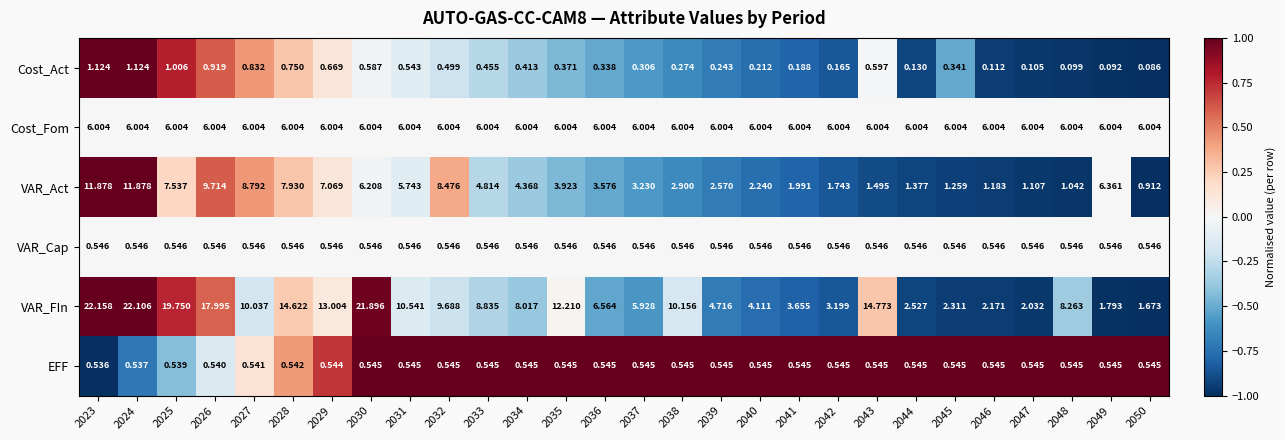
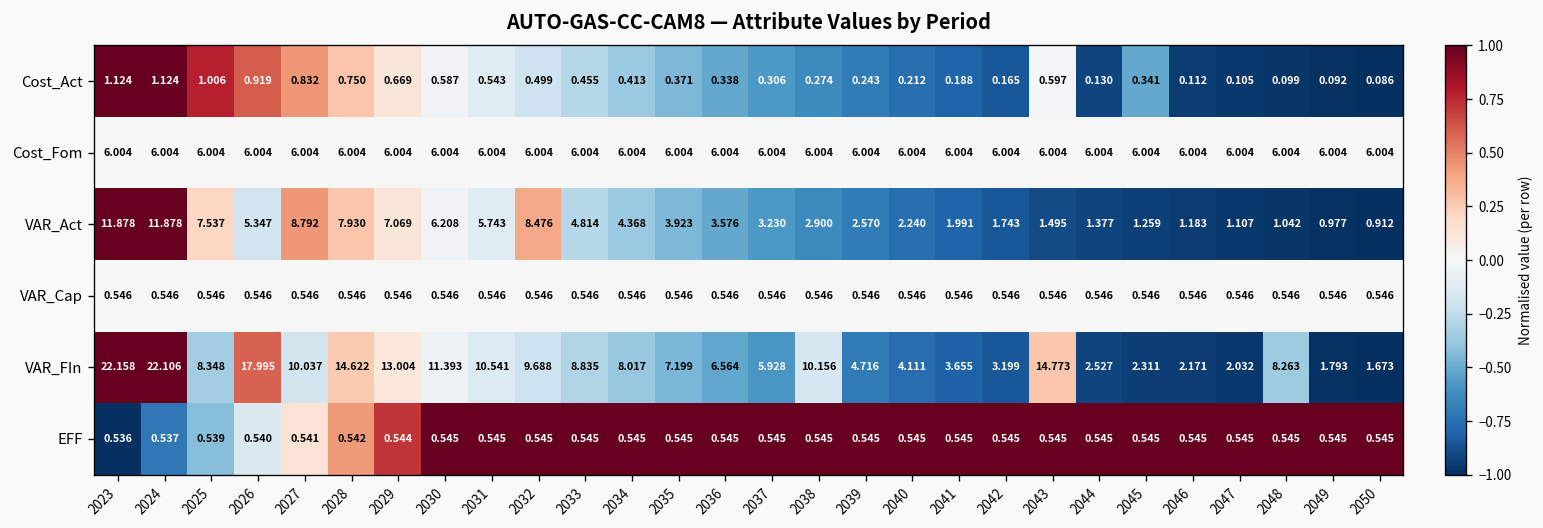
  {
    "Cost_Act": {
      "2023": 1.124,
      "2024": 1.124,
      "2025": 1.006,
      "2026": 0.919,
      "2027": 0.832,
      "2028": 0.750,
      "2029": 0.669,
      "2030": 0.587,
      "2031": 0.543,
      "2032": 0.499,
      "2033": 0.455,
      "2034": 0.413,
      "2035": 0.371,
      "2036": 0.338,
      "2037": 0.306,
      "2038": 0.274,
      "2039": 0.243,
      "2040": 0.212,
      "2041": 0.188,
      "2042": 0.165,
      "2043": 0.597,
      "2044": 0.130,
      "2045": 0.341,
      "2046": 0.112,
      "2047": 0.105,
      "2048": 0.099,
      "2049": 0.092,
      "2050": 0.086
    },
    "Cost_Fom": {
      "2023": 6.004,
      "2024": 6.004,
      "2025": 6.004,
      "2026": 6.004,
      "2027": 6.004,
      "2028": 6.004,
      "2029": 6.004,
      "2030": 6.004,
      "2031": 6.004,
      "2032": 6.004,
      "2033": 6.004,
      "2034": 6.004,
      "2035": 6.004,
      "2036": 6.004,
      "2037": 6.004,
      "2038": 6.004,
      "2039": 6.004,
      "2040": 6.004,
      "2041": 6.004,
      "2042": 6.004,
      "2043": 6.004,
      "2044": 6.004,
      "2045": 6.004,
      "2046": 6.004,
      "2047": 6.004,
      "2048": 6.004,
      "2049": 6.004,
      "2050": 6.004
    },
    "VAR_Act": {
      "2023": 11.878,
      "2024": 11.878,
      "2025": 7.537,
-     "2026": 9.714,
+     "2026": 5.347,
      "2027": 8.792,
      "2028": 7.930,
      "2029": 7.069,
      "2030": 6.208,
      "2031": 5.743,
      "2032": 8.476,
      "2033": 4.814,
      "2034": 4.368,
      "2035": 3.923,
      "2036": 3.576,
      "2037": 3.230,
      "2038": 2.900,
      "2039": 2.570,
      "2040": 2.240,
      "2041": 1.991,
      "2042": 1.743,
      "2043": 1.495,
      "2044": 1.377,
      "2045": 1.259,
      "2046": 1.183,
      "2047": 1.107,
      "2048": 1.042,
-     "2049": 6.361,
+     "2049": 0.977,
      "2050": 0.912
    },
    "VAR_Cap": {
      "2023": 0.546,
      "2024": 0.546,
      "2025": 0.546,
      "2026": 0.546,
      "2027": 0.546,
      "2028": 0.546,
      "2029": 0.546,
      "2030": 0.546,
      "2031": 0.546,
      "2032": 0.546,
      "2033": 0.546,
      "2034": 0.546,
      "2035": 0.546,
      "2036": 0.546,
      "2037": 0.546,
      "2038": 0.546,
      "2039": 0.546,
      "2040": 0.546,
      "2041": 0.546,
      "2042": 0.546,
      "2043": 0.546,
      "2044": 0.546,
      "2045": 0.546,
      "2046": 0.546,
      "2047": 0.546,
      "2048": 0.546,
      "2049": 0.546,
      "2050": 0.546
    },
    "VAR_FIn": {
      "2023": 22.158,
      "2024": 22.106,
-     "2025": 19.750,
+     "2025": 8.348,
      "2026": 17.995,
      "2027": 10.037,
      "2028": 14.622,
      "2029": 13.004,
-     "2030": 21.896,
+     "2030": 11.393,
      "2031": 10.541,
      "2032": 9.688,
      "2033": 8.835,
      "2034": 8.017,
-     "2035": 12.210,
+     "2035": 7.199,
      "2036": 6.564,
      "2037": 5.928,
      "2038": 10.156,
      "2039": 4.716,
      "2040": 4.111,
      "2041": 3.655,
      "2042": 3.199,
      "2043": 14.773,
      "2044": 2.527,
      "2045": 2.311,
      "2046": 2.171,
      "2047": 2.032,
      "2048": 8.263,
      "2049": 1.793,
      "2050": 1.673
    },
    "EFF": {
      "2023": 0.536,
      "2024": 0.537,
      "2025": 0.539,
      "2026": 0.540,
      "2027": 0.541,
      "2028": 0.542,
      "2029": 0.544,
      "2030": 0.545,
      "2031": 0.545,
      "2032": 0.545,
      "2033": 0.545,
      "2034": 0.545,
      "2035": 0.545,
      "2036": 0.545,
      "2037": 0.545,
      "2038": 0.545,
      "2039": 0.545,
      "2040": 0.545,
      "2041": 0.545,
      "2042": 0.545,
      "2043": 0.545,
      "2044": 0.545,
      "2045": 0.545,
      "2046": 0.545,
      "2047": 0.545,
      "2048": 0.545,
      "2049": 0.545,
      "2050": 0.545
    }
  }
